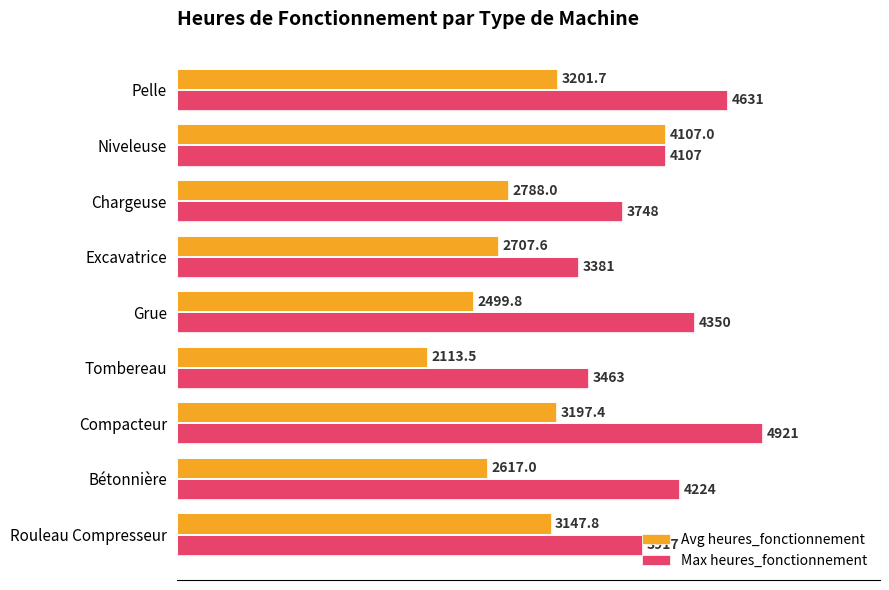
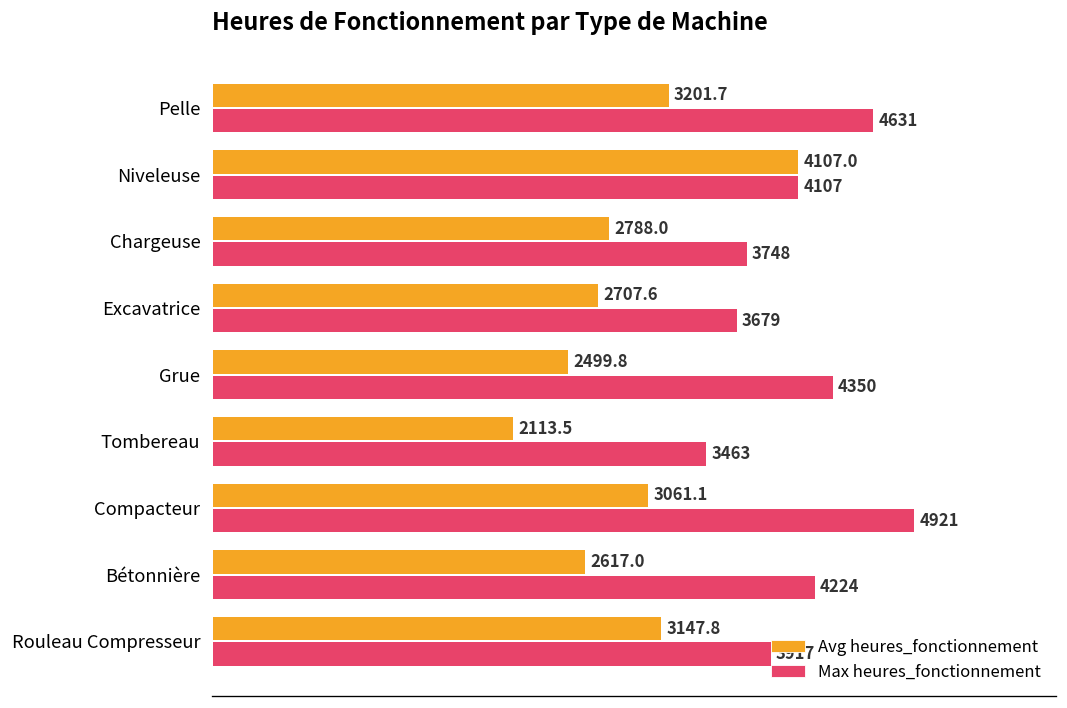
  {
    "Avg heures_fonctionnement": {
      "Pelle": 3201.7,
      "Niveleuse": 4107.0,
      "Chargeuse": 2788.0,
      "Excavatrice": 2707.6,
      "Grue": 2499.8,
      "Tombereau": 2113.5,
-     "Compacteur": 3197.4,
+     "Compacteur": 3061.1,
      "Bétonnière": 2617.0,
      "Rouleau Compresseur": 3147.8
    },
    "Max heures_fonctionnement": {
      "Pelle": 4631,
      "Niveleuse": 4107,
      "Chargeuse": 3748,
-     "Excavatrice": 3381,
+     "Excavatrice": 3679,
      "Grue": 4350,
      "Tombereau": 3463,
      "Compacteur": 4921,
      "Bétonnière": 4224,
      "Rouleau Compresseur": 3917
    }
  }
